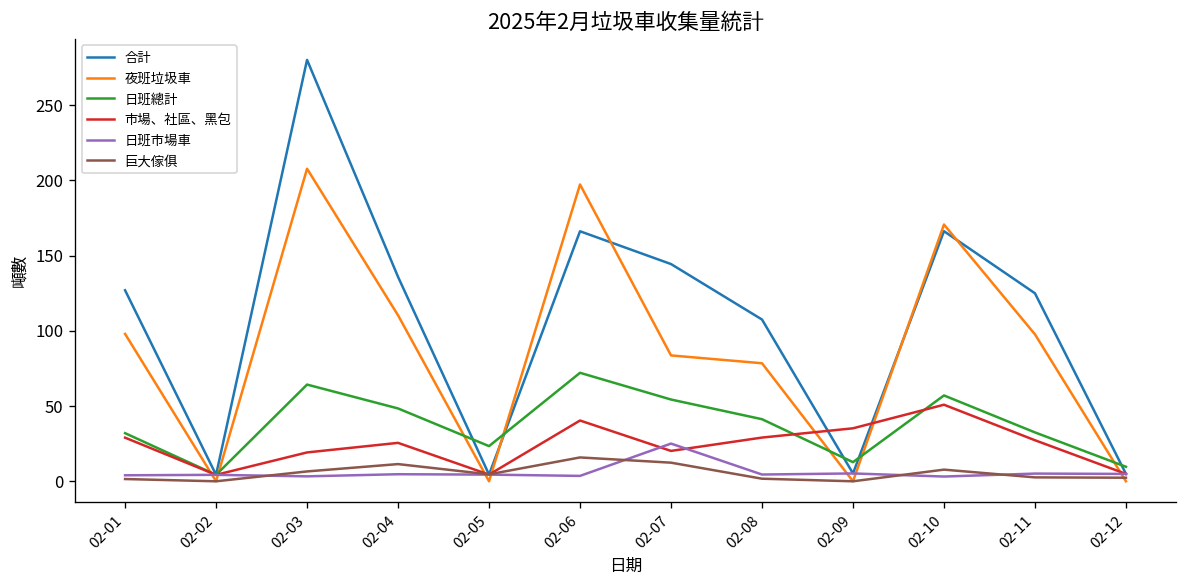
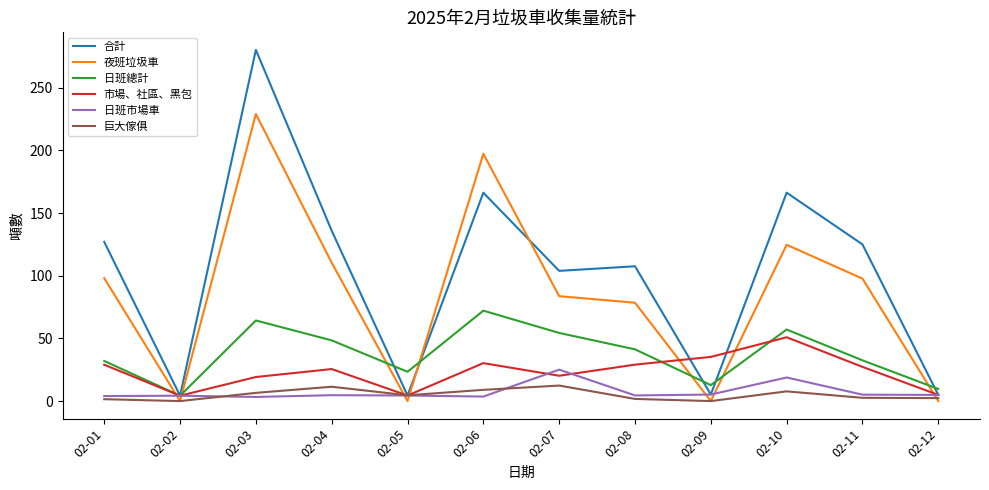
  {
    "合計": {
      "02-01": 127,
      "02-03": 280,
      "02-04": 136,
      "02-06": 166,
-     "02-07": 144,
+     "02-07": 104,
      "02-08": 108,
      "02-10": 166,
      "02-11": 125
    },
    "夜班垃圾車": {
      "02-01": 98,
-     "02-03": 208,
+     "02-03": 229,
      "02-04": 110,
      "02-05": 0,
      "02-06": 197,
      "02-07": 84,
      "02-08": 78,
-     "02-10": 171,
+     "02-10": 125,
      "02-11": 98,
      "02-12": 0
    },
    "日班總計": {
      "02-01": 32,
      "02-03": 64,
      "02-04": 48,
      "02-05": 23,
      "02-06": 72,
      "02-07": 54,
      "02-08": 41,
      "02-09": 13,
      "02-10": 57,
      "02-11": 33,
      "02-12": 10
    },
    "市場、社區、黑包": {
      "02-01": 29,
      "02-03": 19,
      "02-04": 26,
-     "02-06": 40,
+     "02-06": 30,
      "02-07": 20,
      "02-08": 29,
      "02-09": 35,
      "02-10": 51,
      "02-11": 27
    },
    "日班市場車": {
      "02-01": 4,
      "02-03": 3,
      "02-04": 5,
      "02-06": 4,
      "02-07": 25,
      "02-08": 5,
-     "02-10": 3,
+     "02-10": 19,
      "02-11": 5
    },
    "巨大傢俱": {
      "02-01": 2,
      "02-03": 7,
      "02-04": 11,
-     "02-06": 16,
+     "02-06": 9,
      "02-07": 12,
      "02-08": 2,
      "02-10": 8,
      "02-11": 3,
      "02-12": 2
    }
  }
